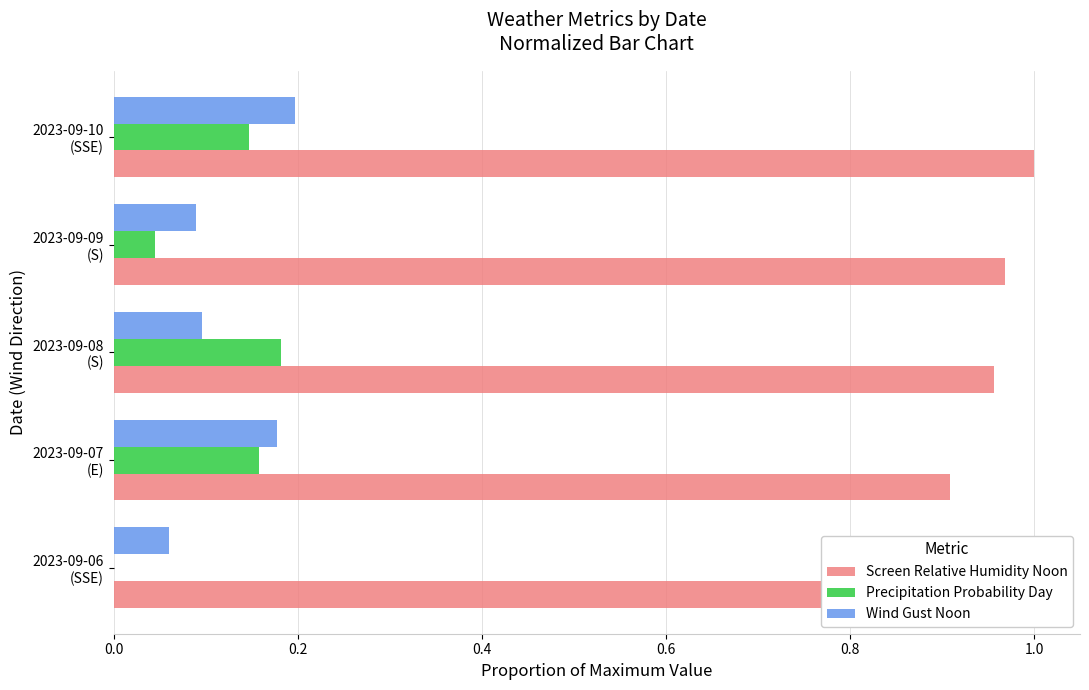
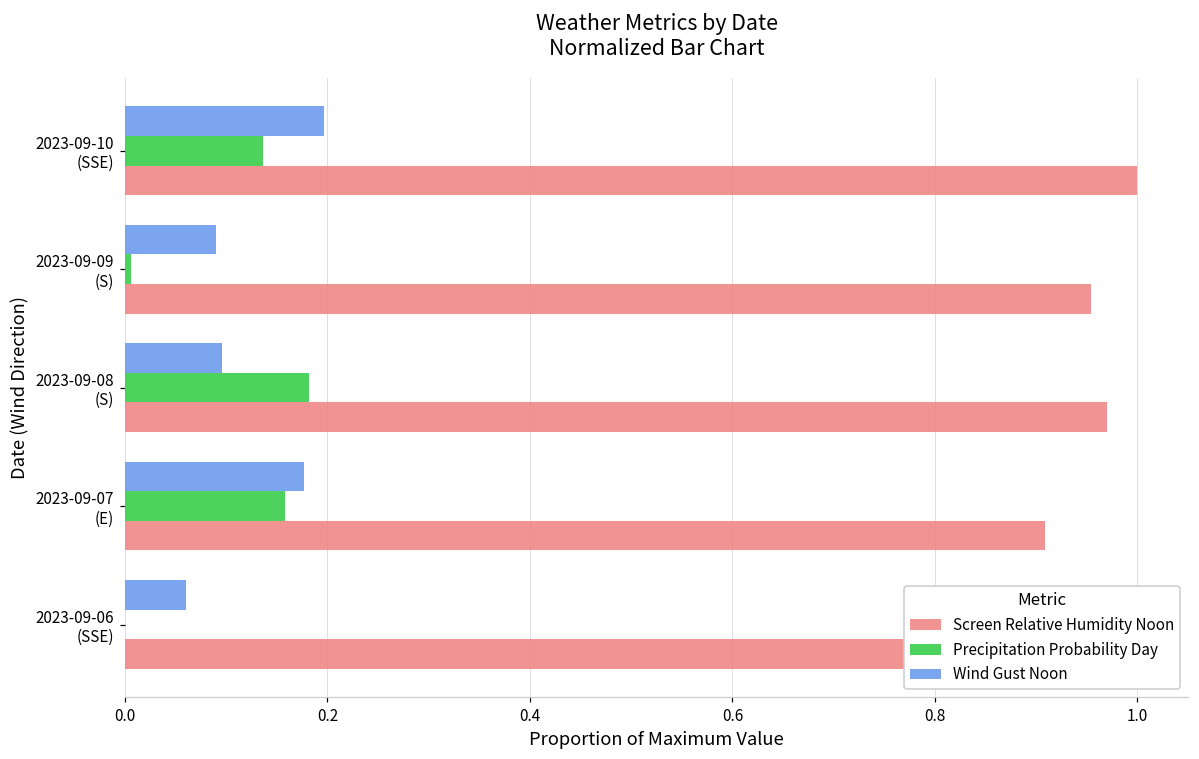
  {
    "Screen Relative Humidity Noon": {
      "2023-09-10 (SSE)": 1.00,
-     "2023-09-09 (S)": 0.97,
-     "2023-09-08 (S)": 0.96,
+     "2023-09-09 (S)": 0.95,
+     "2023-09-08 (S)": 0.97,
      "2023-09-07 (E)": 0.91
    },
    "Precipitation Probability Day": {
-     "2023-09-10 (SSE)": 0.15,
-     "2023-09-09 (S)": 0.05,
+     "2023-09-10 (SSE)": 0.14,
+     "2023-09-09 (S)": 0.01,
      "2023-09-08 (S)": 0.18,
      "2023-09-07 (E)": 0.16,
      "2023-09-06 (SSE)": 0.00
    },
    "Wind Gust Noon": {
      "2023-09-10 (SSE)": 0.20,
      "2023-09-09 (S)": 0.09,
      "2023-09-08 (S)": 0.10,
      "2023-09-07 (E)": 0.18,
      "2023-09-06 (SSE)": 0.06
    }
  }
